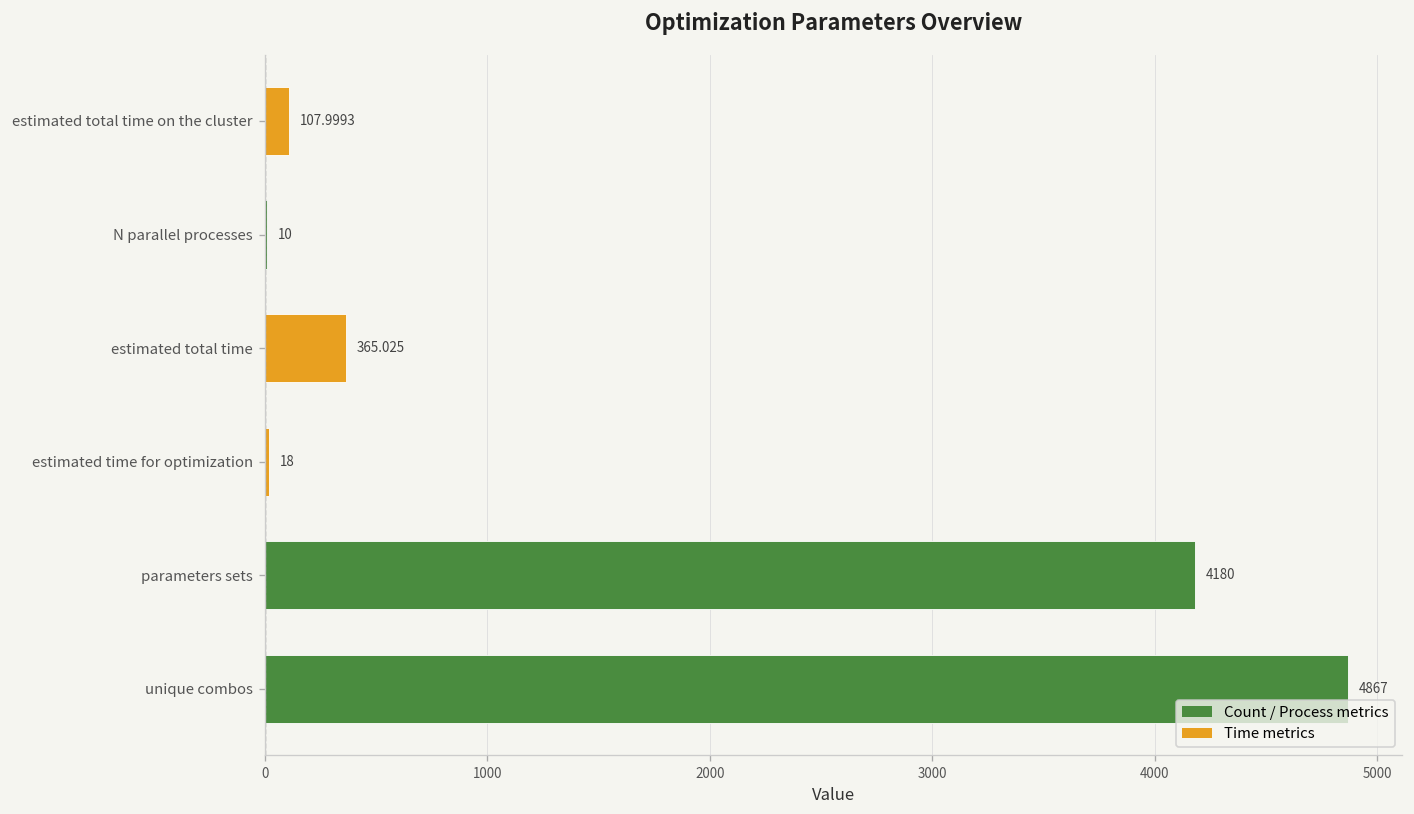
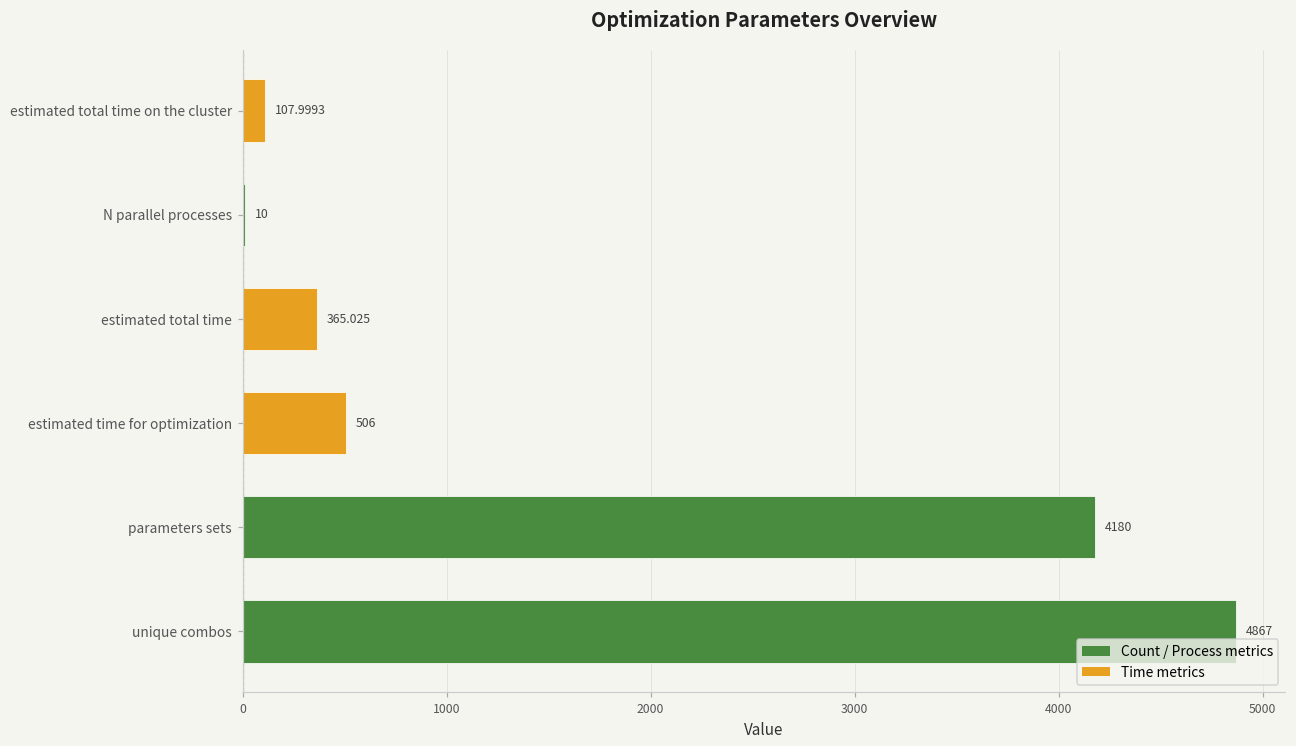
  {
    "estimated total time on the cluster": 107.9993,
    "N parallel processes": 10,
    "estimated total time": 365.025,
-   "estimated time for optimization": 18,
+   "estimated time for optimization": 506,
    "parameters sets": 4180,
    "unique combos": 4867
  }
